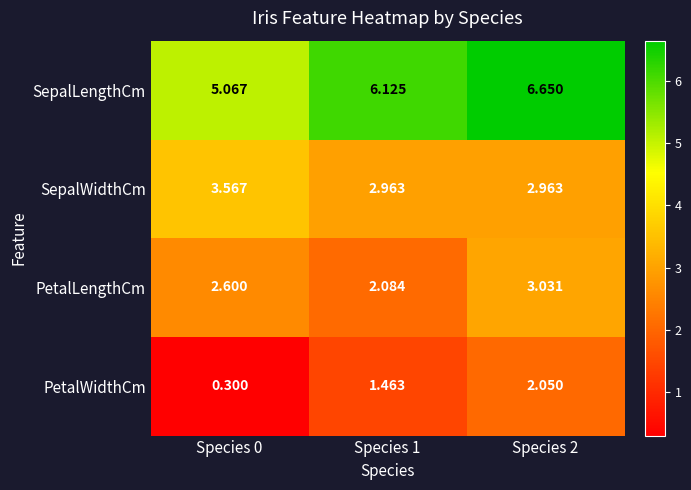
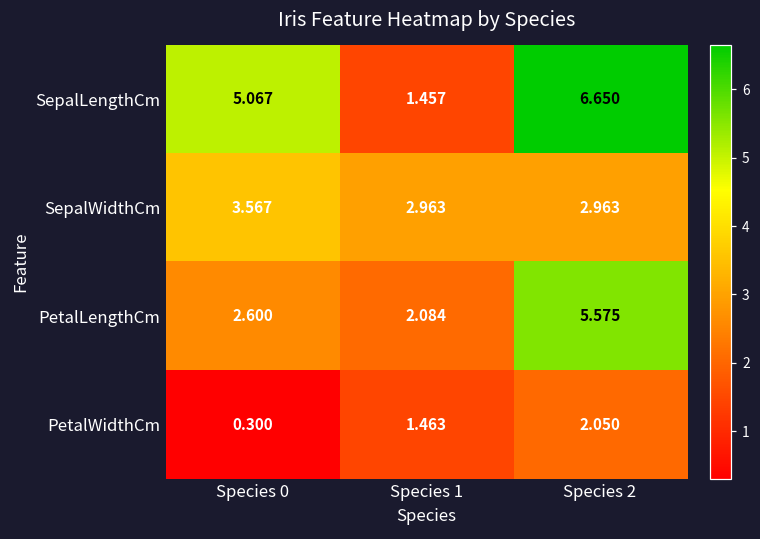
  {
    "SepalLengthCm": {
      "Species 0": 5.067,
-     "Species 1": 6.125,
+     "Species 1": 1.457,
      "Species 2": 6.650
    },
    "SepalWidthCm": {
      "Species 0": 3.567,
      "Species 1": 2.963,
      "Species 2": 2.963
    },
    "PetalLengthCm": {
      "Species 0": 2.600,
      "Species 1": 2.084,
-     "Species 2": 3.031
+     "Species 2": 5.575
    },
    "PetalWidthCm": {
      "Species 0": 0.300,
      "Species 1": 1.463,
      "Species 2": 2.050
    }
  }
